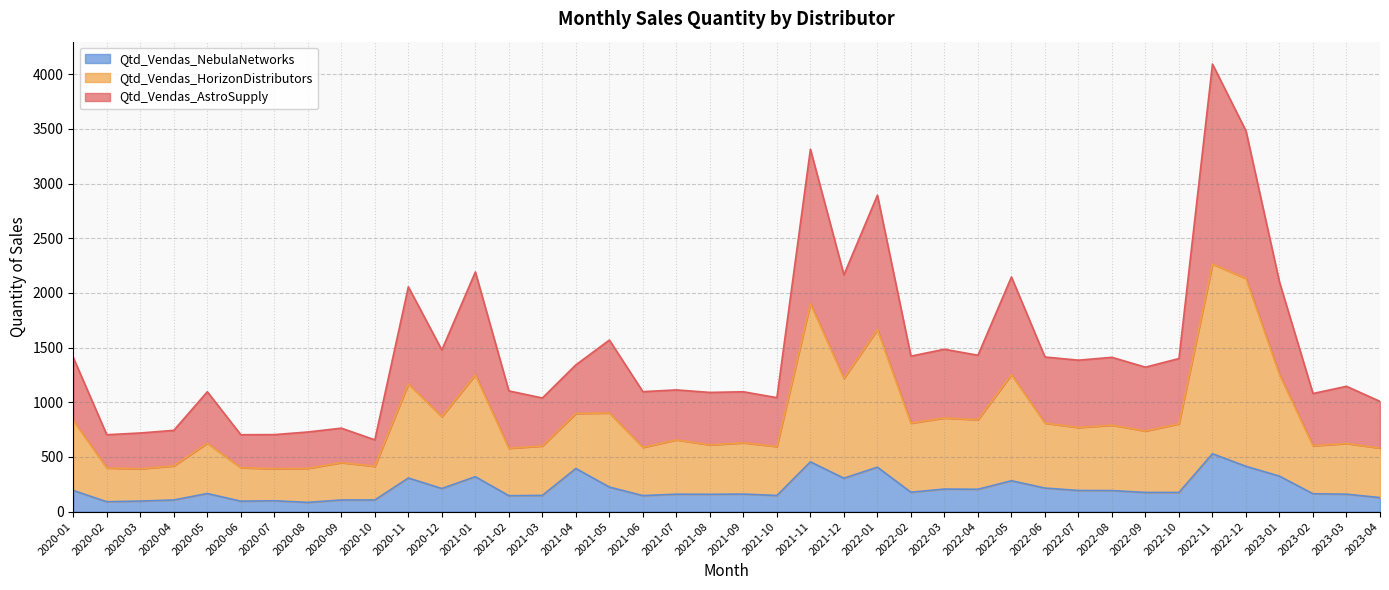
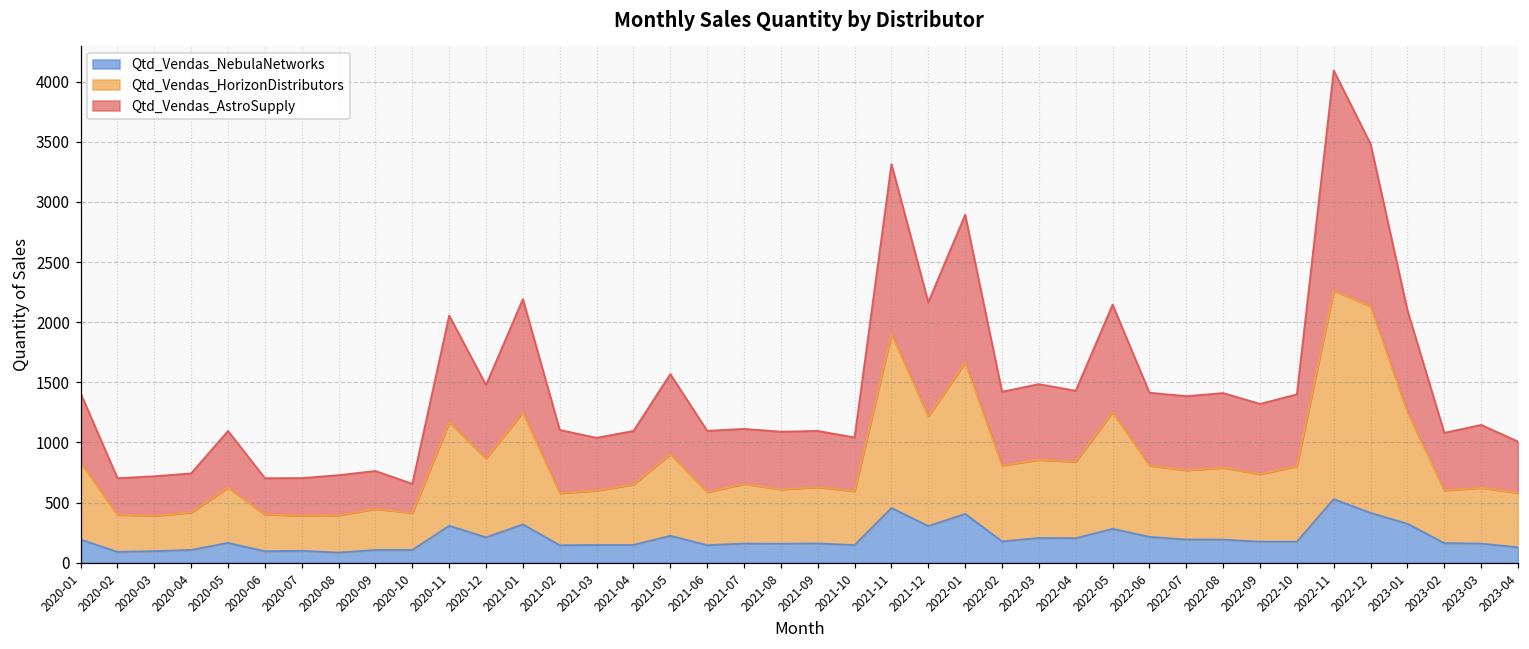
  {
    "Qtd_Vendas_NebulaNetworks": {
      "2020-01": 190,
      "2020-02": 90,
      "2020-03": 100,
      "2020-04": 110,
      "2020-05": 170,
      "2020-06": 100,
      "2020-07": 100,
      "2020-08": 80,
      "2020-09": 110,
      "2020-10": 110,
      "2020-11": 310,
      "2020-12": 210,
      "2021-01": 320,
      "2021-02": 150,
      "2021-03": 150,
-     "2021-04": 390,
+     "2021-04": 150,
      "2021-05": 220,
      "2021-06": 150,
      "2021-07": 160,
      "2021-08": 160,
      "2021-09": 160,
      "2021-10": 150,
      "2021-11": 460,
      "2021-12": 310,
      "2022-01": 410,
      "2022-02": 180,
      "2022-03": 210,
      "2022-04": 200,
      "2022-05": 280,
      "2022-06": 220,
      "2022-07": 190,
      "2022-08": 190,
      "2022-09": 180,
      "2022-10": 180,
      "2022-11": 530,
      "2022-12": 410,
      "2023-01": 320,
      "2023-02": 160,
      "2023-03": 160,
      "2023-04": 130
    },
    "Qtd_Vendas_HorizonDistributors": {
      "2020-01": 640,
      "2020-02": 310,
      "2020-03": 300,
      "2020-04": 310,
      "2020-05": 460,
      "2020-06": 310,
      "2020-07": 290,
      "2020-08": 310,
      "2020-09": 340,
      "2020-10": 310,
      "2020-11": 860,
      "2020-12": 660,
      "2021-01": 930,
      "2021-02": 430,
      "2021-03": 450,
      "2021-04": 500,
      "2021-05": 680,
      "2021-06": 440,
      "2021-07": 500,
      "2021-08": 450,
      "2021-09": 470,
      "2021-10": 450,
      "2021-11": 1450,
      "2021-12": 910,
      "2022-01": 1260,
      "2022-02": 630,
      "2022-03": 650,
      "2022-04": 640,
      "2022-05": 970,
      "2022-06": 590,
      "2022-07": 580,
      "2022-08": 600,
      "2022-09": 560,
      "2022-10": 630,
      "2022-11": 1740,
      "2022-12": 1720,
      "2023-01": 930,
      "2023-02": 440,
      "2023-03": 460,
      "2023-04": 450
    },
    "Qtd_Vendas_AstroSupply": {
      "2020-01": 580,
      "2020-02": 300,
      "2020-03": 330,
      "2020-04": 330,
      "2020-05": 470,
      "2020-06": 300,
      "2020-07": 310,
      "2020-08": 330,
      "2020-09": 320,
      "2020-10": 240,
      "2020-11": 890,
      "2020-12": 610,
      "2021-01": 940,
      "2021-02": 530,
      "2021-03": 440,
      "2021-04": 440,
      "2021-05": 670,
      "2021-06": 510,
      "2021-07": 460,
      "2021-08": 480,
      "2021-09": 470,
      "2021-10": 450,
      "2021-11": 1410,
      "2021-12": 950,
      "2022-01": 1230,
      "2022-02": 610,
      "2022-03": 630,
      "2022-04": 590,
      "2022-05": 890,
      "2022-06": 610,
      "2022-07": 620,
      "2022-08": 620,
      "2022-09": 580,
      "2022-10": 600,
      "2022-11": 1830,
      "2022-12": 1350,
      "2023-01": 850,
      "2023-02": 480,
      "2023-03": 520,
      "2023-04": 430
    }
  }
